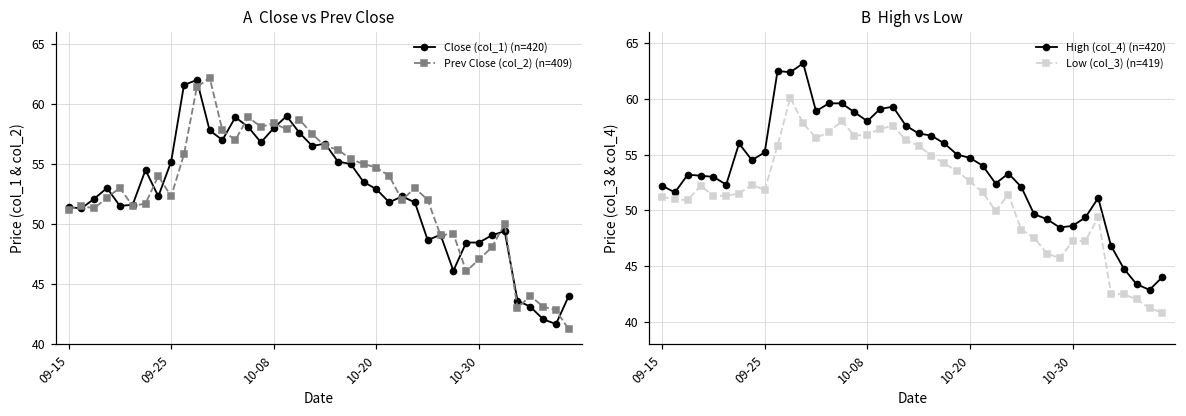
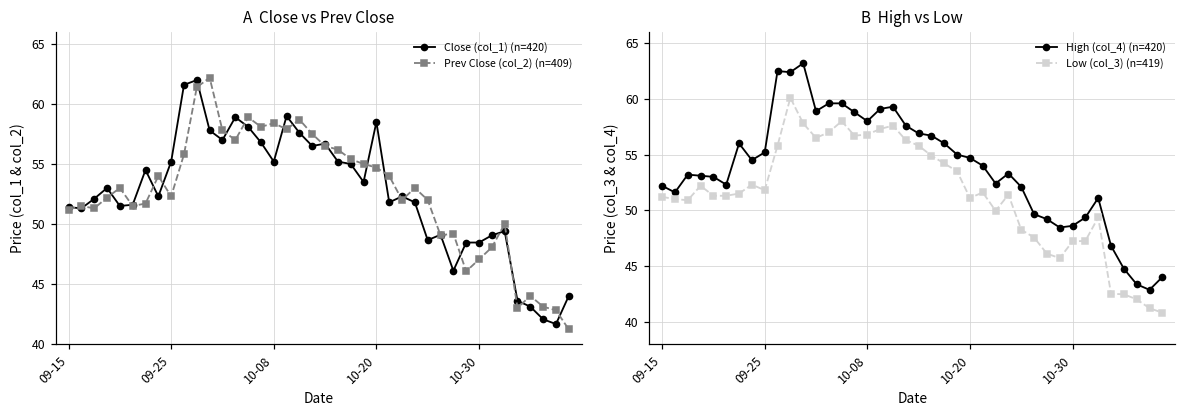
  {
    "A Close vs Prev Close": {
      "Close (col_1) (n=420)": {
        "09-25": 55.2,
-       "10-08": 58.0,
-       "10-20": 52.9,
+       "10-08": 55.2,
+       "10-20": 58.5,
        "10-30": 48.5
      },
      "Prev Close (col_2) (n=409)": {
        "09-25": 52.3,
        "10-08": 58.4,
        "10-20": 54.7,
        "10-30": 47.0
      }
    },
    "B High vs Low": {
      "High (col_4) (n=420)": {
        "09-15": 52.2,
        "09-25": 55.2,
        "10-08": 58.0,
        "10-20": 54.7,
        "10-30": 48.6
      },
      "Low (col_3) (n=419)": {
        "09-15": 51.2,
        "09-25": 51.8,
        "10-08": 56.8,
-       "10-20": 52.6,
+       "10-20": 51.1,
        "10-30": 47.2
      }
    }
  }
